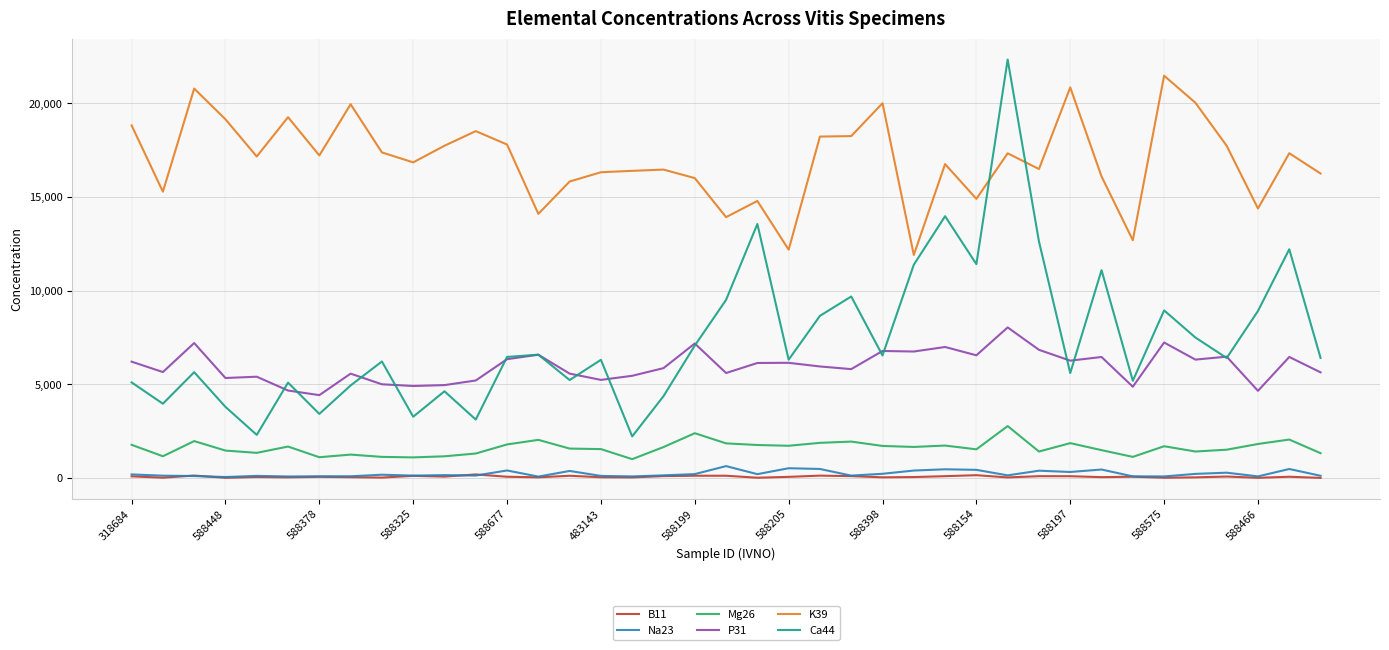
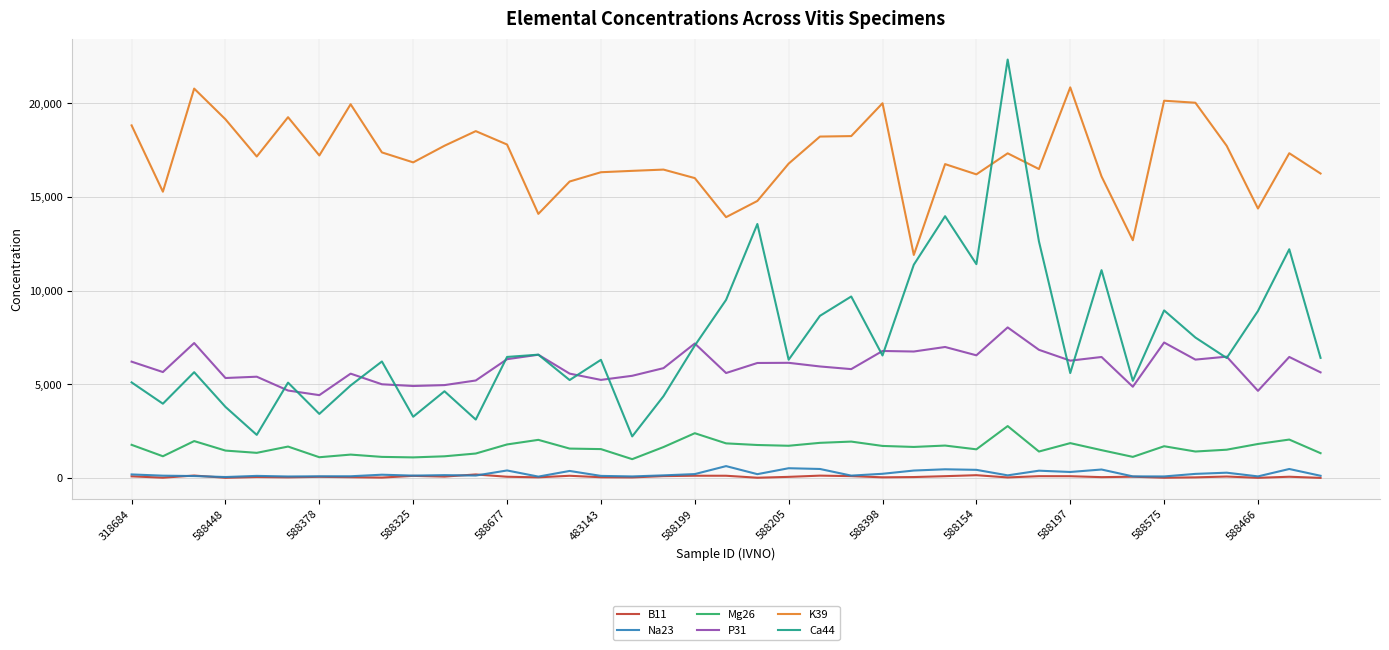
  {
    "B11": {
      "588677": "100",
      "588205": "100",
      "588398": "0",
      "588154": "200",
      "588197": "100"
    },
    "Na23": {
      "588677": "400",
      "588205": "500",
      "588398": "200",
      "588154": "400",
      "588197": "300"
    },
    "P31": {
      "318684": "6,200",
      "588448": "5,300",
      "588378": "4,400",
      "588325": "4,900",
      "483143": "5,200",
      "588205": "6,200",
      "588398": "6,800",
      "588154": "6,600",
      "588197": "6,300",
      "588575": "7,200",
      "588466": "4,700"
    },
    "K39": {
      "318684": "18,800",
      "588448": "19,100",
      "588378": "17,200",
      "588325": "16,800",
      "588677": "17,800",
      "483143": "16,300",
      "588199": "16,000",
-     "588205": "12,200",
+     "588205": "16,800",
      "588398": "20,000",
-     "588154": "14,900",
+     "588154": "16,200",
      "588197": "20,900",
-     "588575": "21,500",
+     "588575": "20,100",
      "588466": "14,400"
    }
  }
